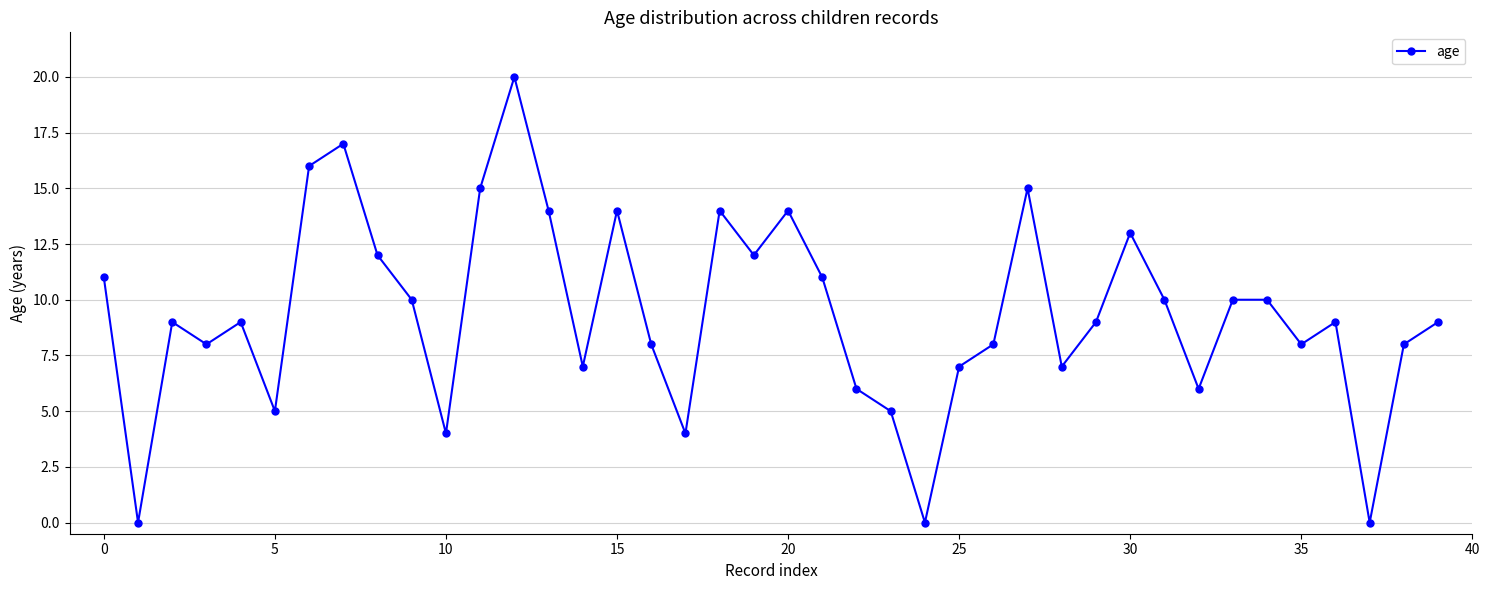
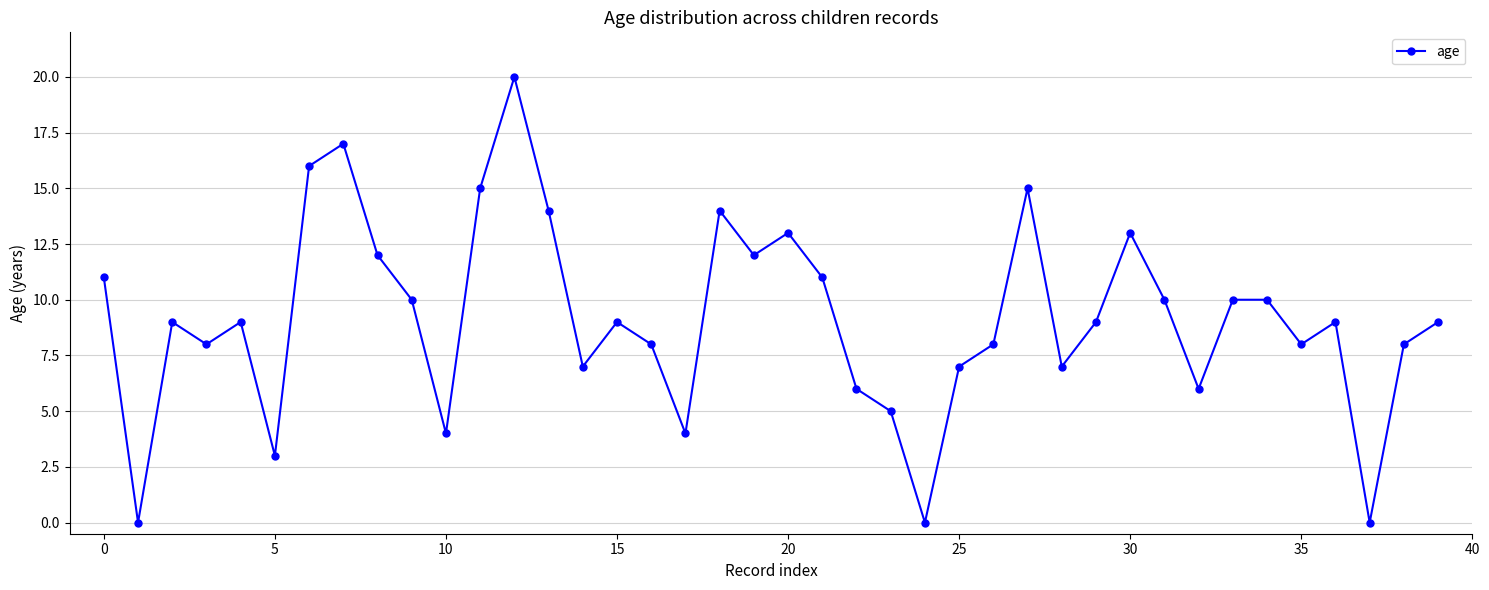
  {
    "0": 11,
-   "5": 5,
+   "5": 3,
    "10": 4,
-   "15": 14,
-   "20": 14,
+   "15": 9,
+   "20": 13,
    "25": 7,
    "30": 13,
    "35": 8
  }
